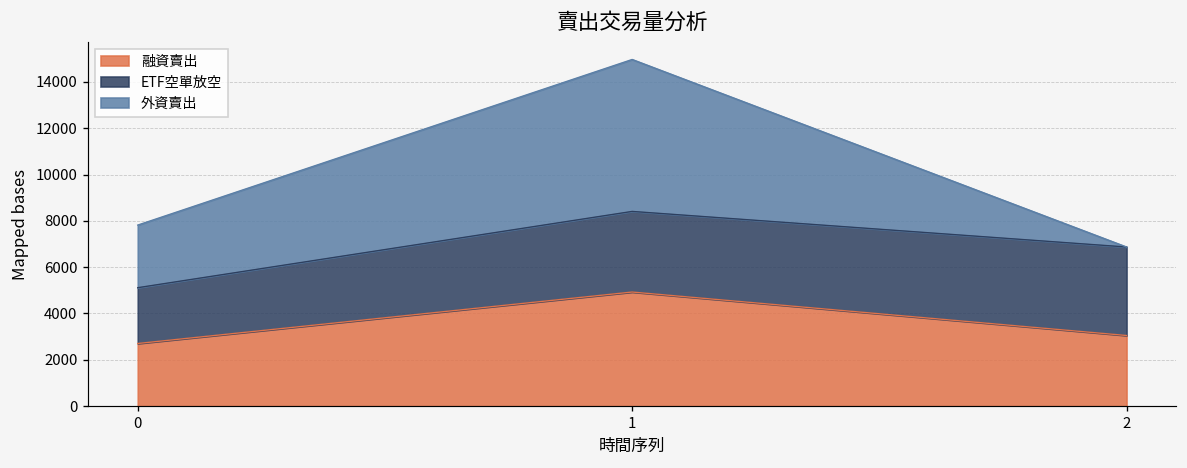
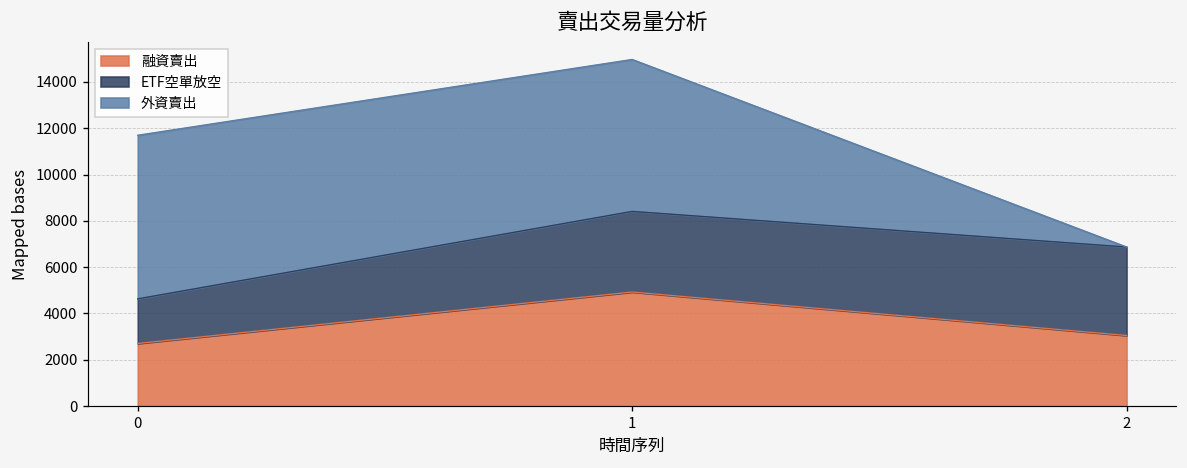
  {
    "融資賣出": {
      "0": 2700,
      "1": 4900,
      "2": 3000
    },
    "ETF空單放空": {
-     "0": 2400,
+     "0": 1900,
      "1": 3500
    },
    "外資賣出": {
-     "0": 2700,
+     "0": 7100,
      "1": 6600
    }
  }
